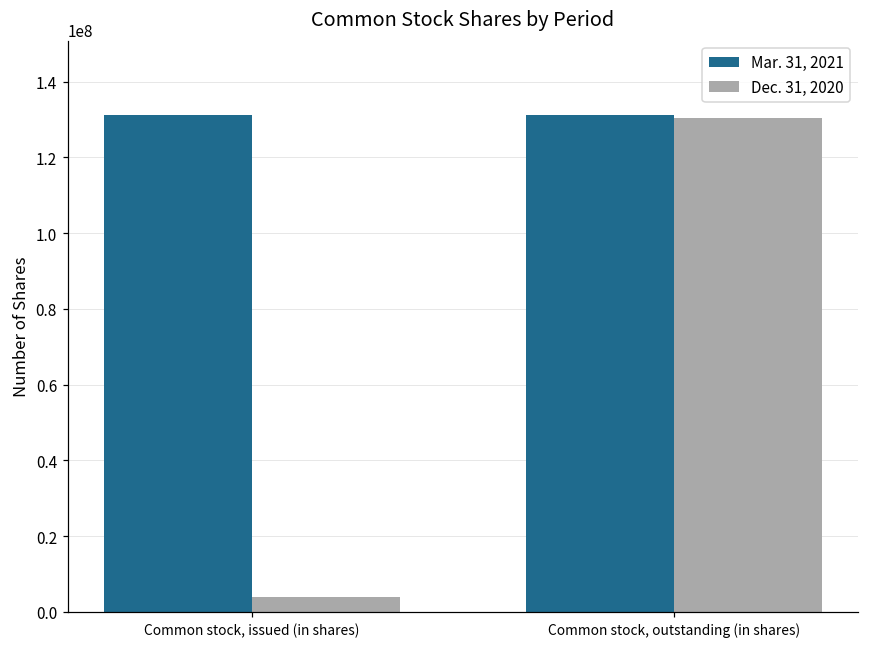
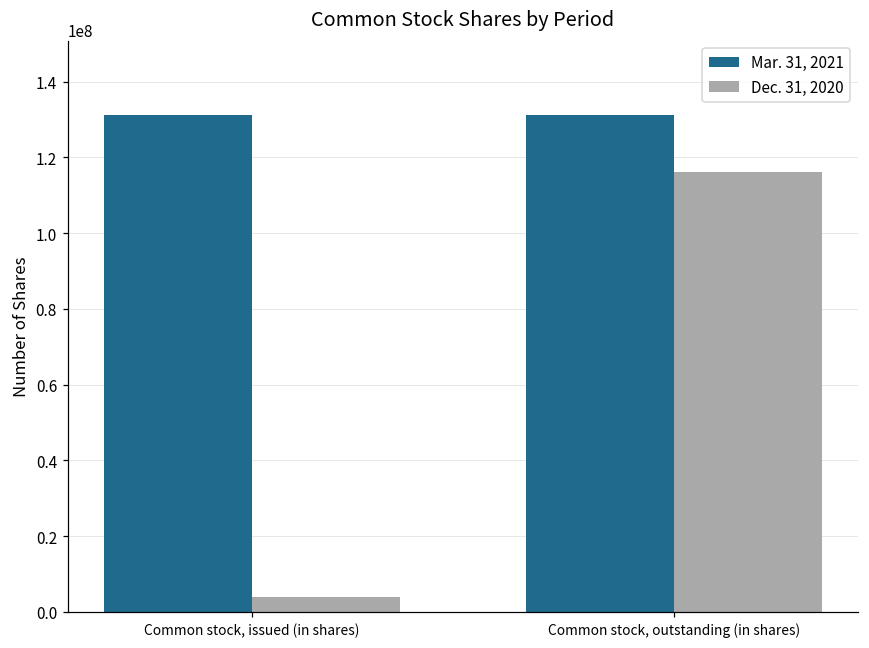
  {
    "Mar. 31, 2021": {
      "Common stock, issued (in shares)": 131000000,
      "Common stock, outstanding (in shares)": 131000000
    },
    "Dec. 31, 2020": {
      "Common stock, issued (in shares)": 4000000,
-     "Common stock, outstanding (in shares)": 130000000
+     "Common stock, outstanding (in shares)": 116000000
    }
  }
